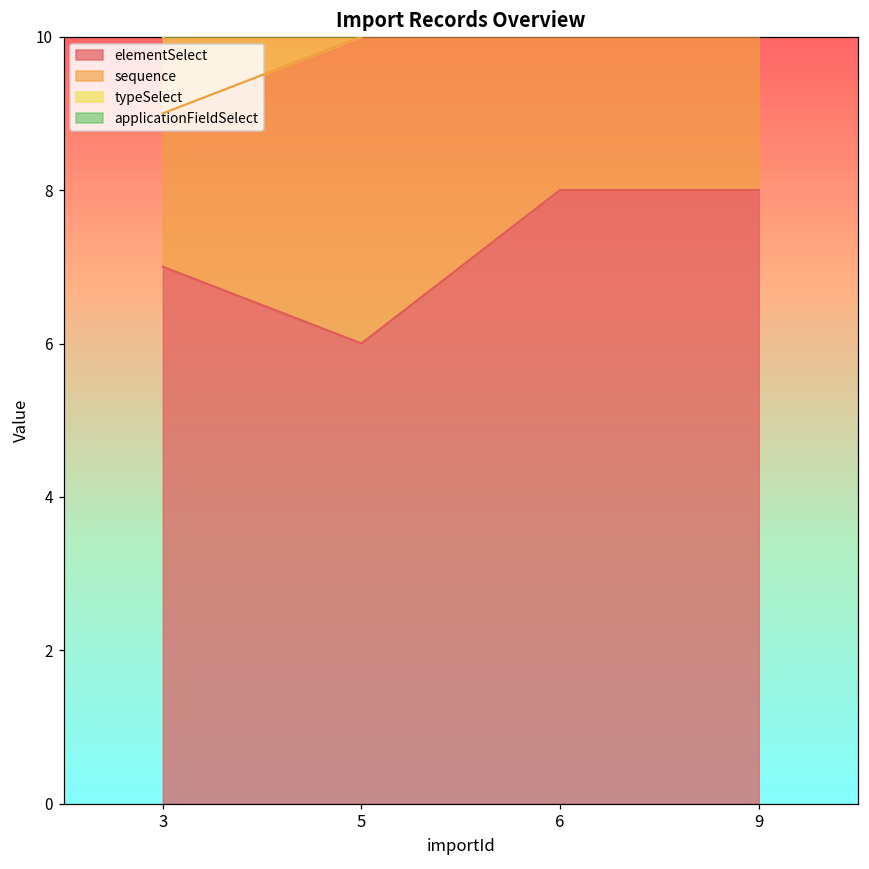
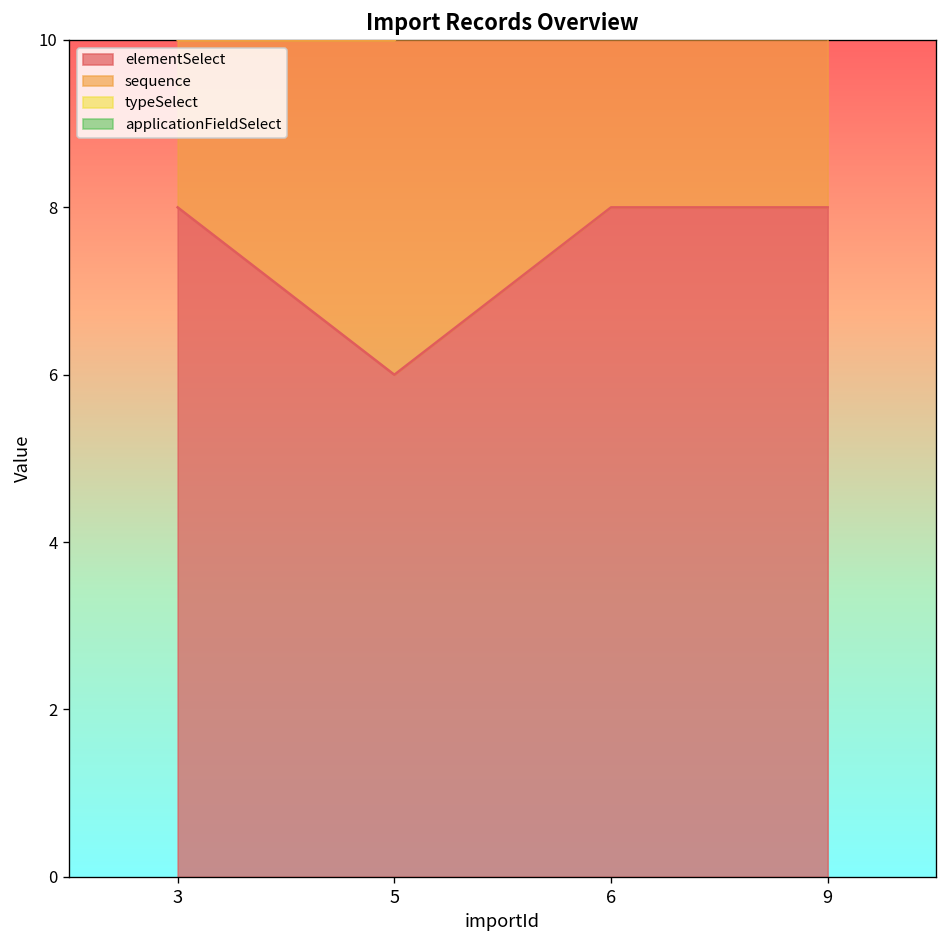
  {
    "elementSelect": {
-     "3": 7,
+     "3": 8,
      "5": 6,
      "6": 8,
      "9": 8
    },
    "sequence": {
      "5": 4
    }
  }
